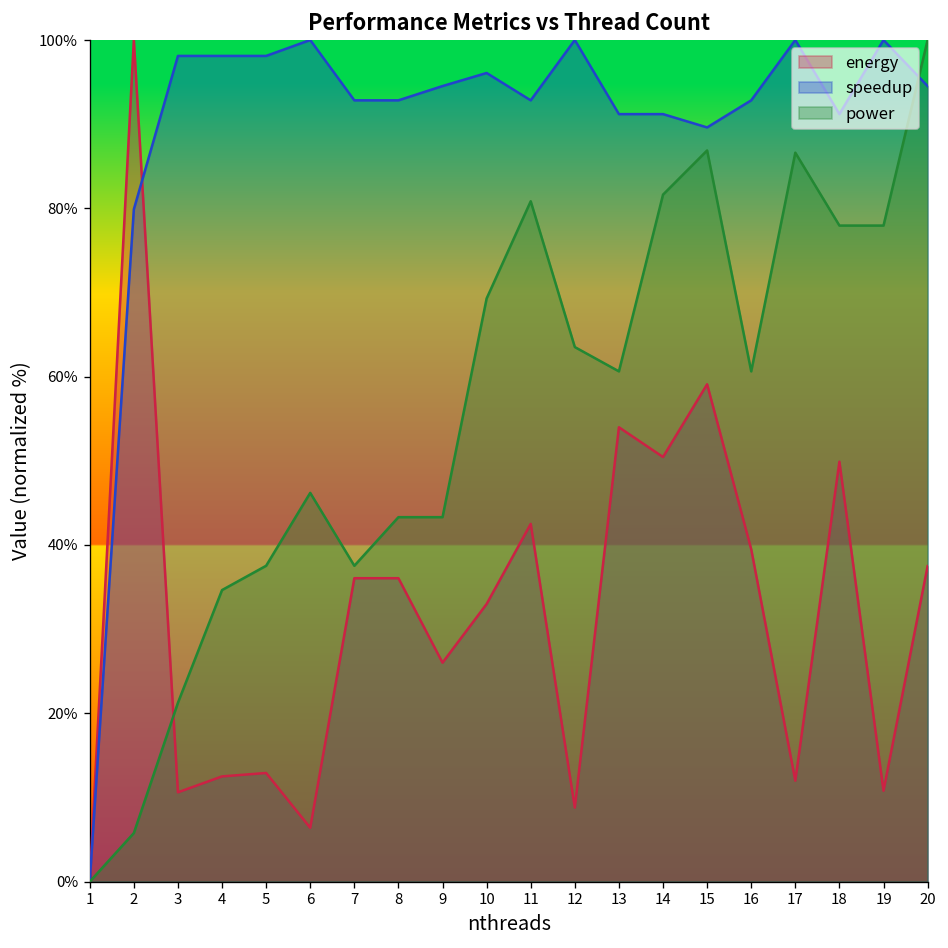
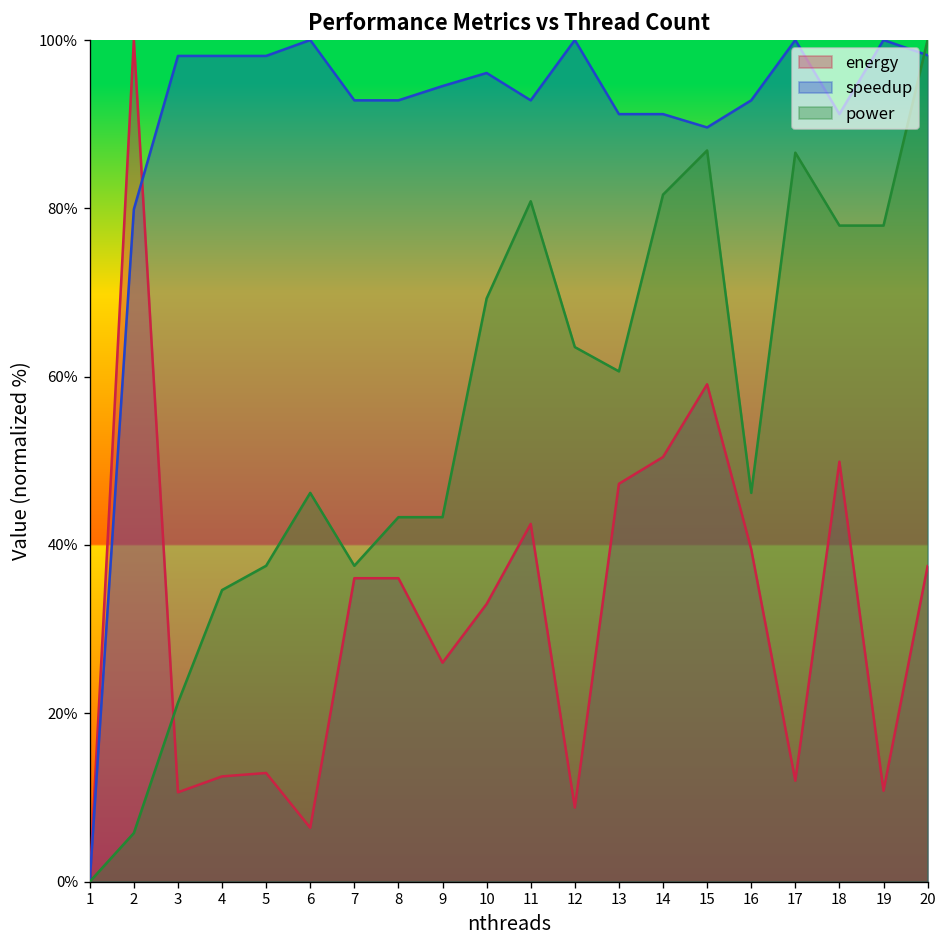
  {
    "energy": {
      "2": "100%",
      "3": "11%",
      "4": "13%",
      "5": "13%",
      "6": "6%",
      "7": "36%",
      "8": "36%",
      "9": "26%",
      "10": "33%",
      "11": "43%",
      "12": "9%",
-     "13": "54%",
+     "13": "47%",
      "14": "50%",
      "15": "59%",
      "16": "39%",
      "17": "12%",
      "18": "50%",
      "19": "11%",
      "20": "37%"
    },
    "speedup": {
      "2": "80%",
      "3": "98%",
      "4": "98%",
      "5": "98%",
      "6": "100%",
      "7": "93%",
      "8": "93%",
      "9": "95%",
      "10": "96%",
      "11": "93%",
      "12": "100%",
      "13": "91%",
      "14": "91%",
      "15": "90%",
      "16": "93%",
      "17": "100%",
      "19": "100%",
-     "20": "95%"
+     "20": "98%"
    },
    "power": {
      "2": "6%",
      "3": "21%",
      "4": "35%",
      "5": "38%",
      "6": "46%",
      "7": "38%",
      "8": "43%",
      "9": "43%",
      "10": "69%",
      "11": "81%",
      "12": "64%",
      "13": "61%",
      "14": "82%",
      "15": "87%",
-     "16": "61%",
+     "16": "46%",
      "17": "87%",
      "18": "78%",
      "19": "78%",
      "20": "100%"
    }
  }
